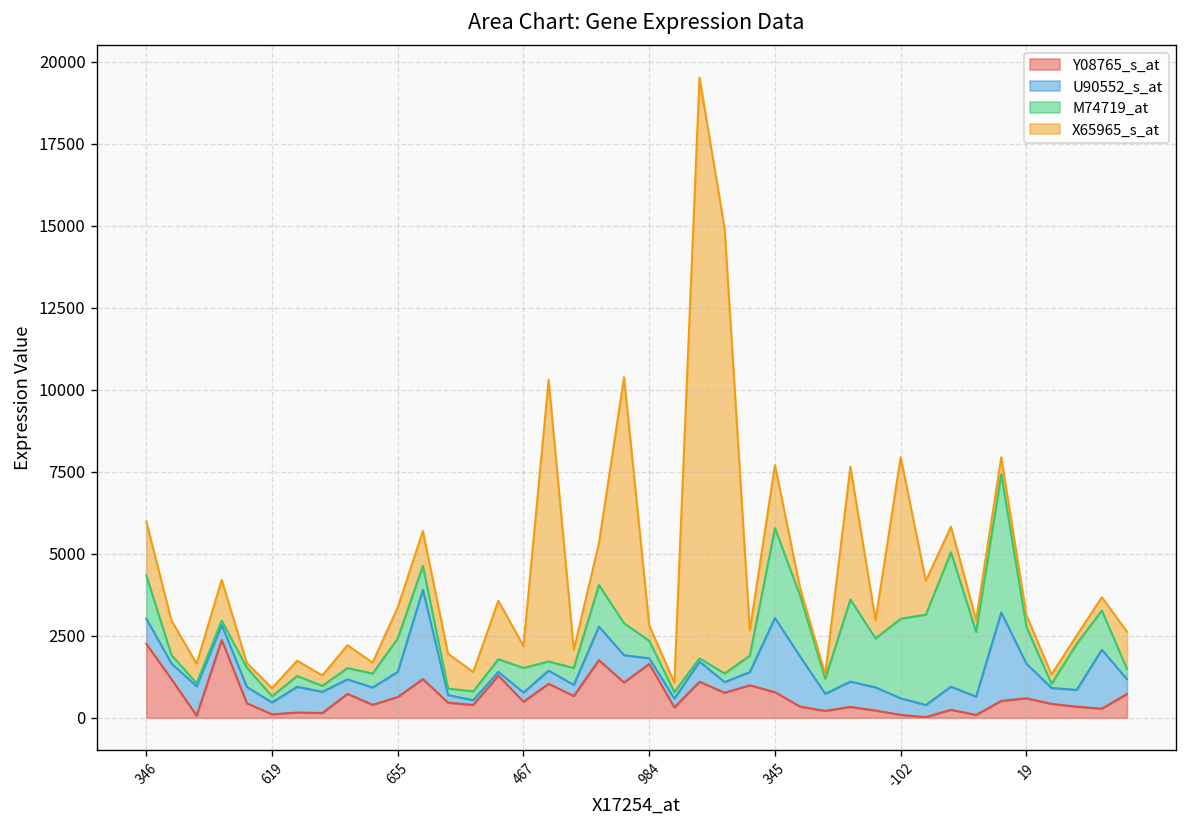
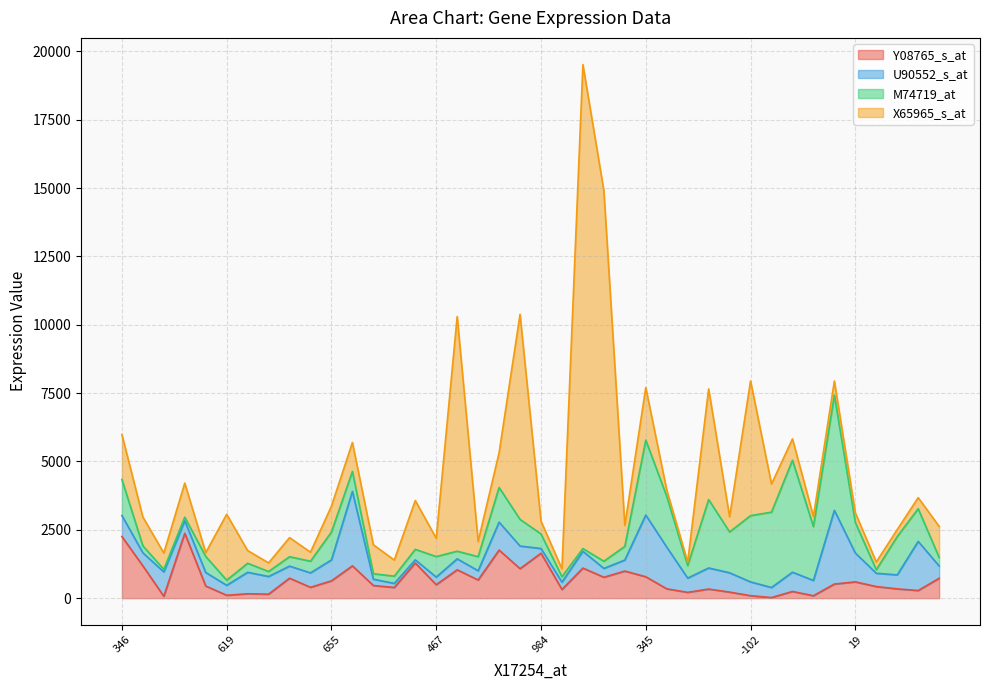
  {
    "Y08765_s_at": {
      "346": 2300,
      "619": 100,
      "655": 600,
      "467": 500,
      "984": 1600,
      "345": 800,
      "-102": 100
    },
    "U90552_s_at": {
      "346": 800,
      "619": 400,
      "655": 800,
      "467": 300,
      "984": 200,
      "345": 2300,
      "-102": 500
    },
    "M74719_at": {
      "346": 1300,
      "619": 200,
      "655": 1000,
      "467": 800,
      "984": 500,
      "345": 2700,
      "-102": 2400
    },
    "X65965_s_at": {
      "346": 1600,
-     "619": 200,
+     "619": 2400,
      "655": 900,
      "467": 700,
      "984": 500,
      "345": 1900,
      "-102": 4900
    }
  }
